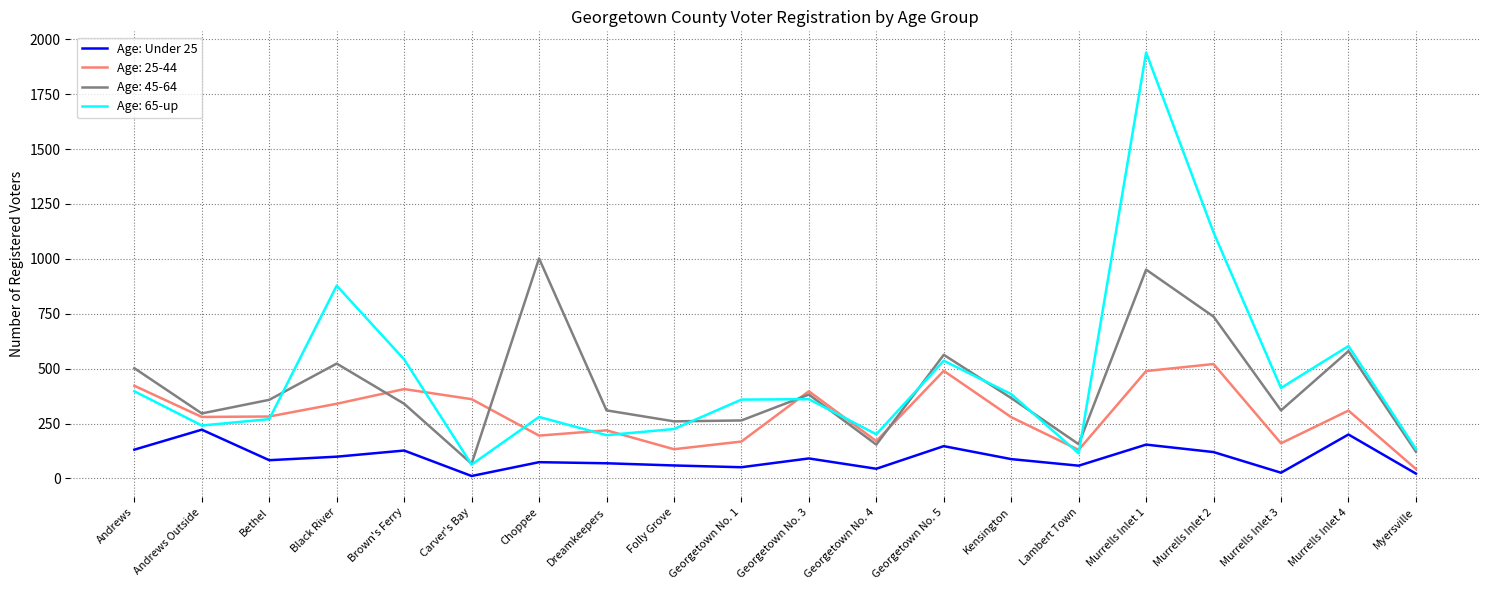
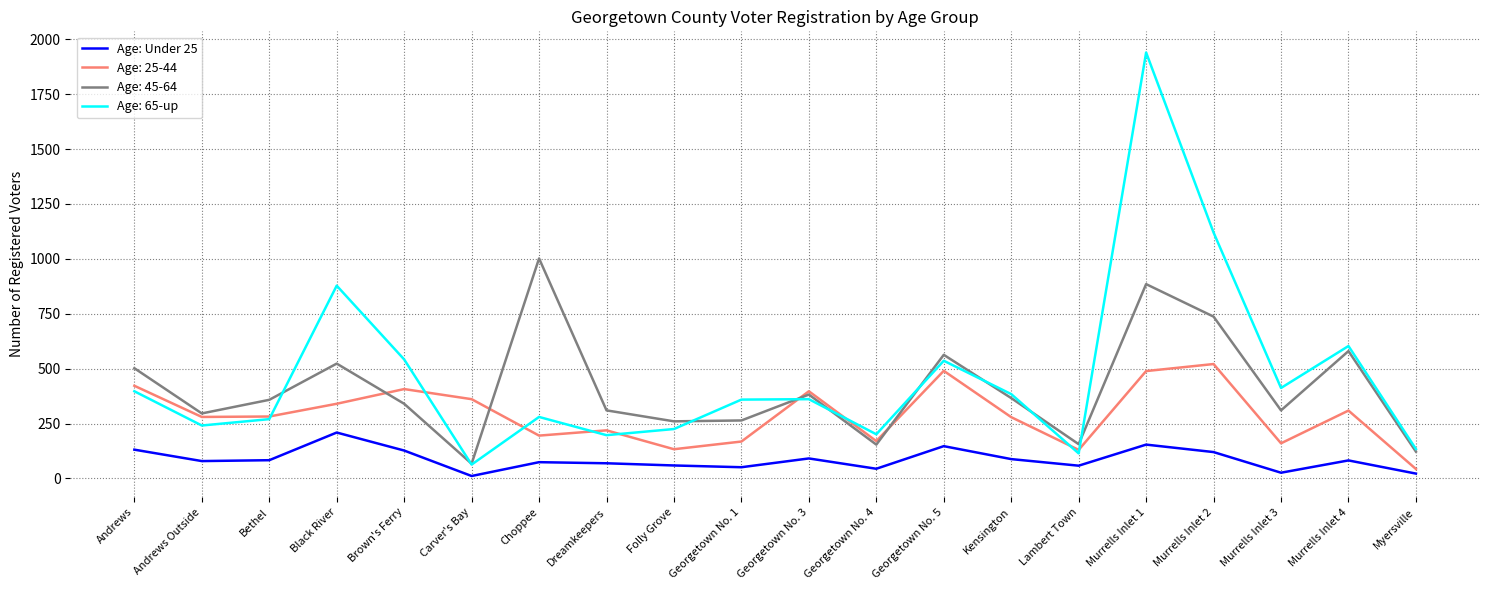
  {
    "Age: Under 25": {
      "Andrews": 130,
-     "Andrews Outside": 220,
+     "Andrews Outside": 80,
      "Bethel": 80,
-     "Black River": 100,
+     "Black River": 210,
      "Brown's Ferry": 130,
      "Carver's Bay": 10,
      "Choppee": 70,
      "Dreamkeepers": 70,
      "Folly Grove": 60,
      "Georgetown No. 1": 50,
      "Georgetown No. 3": 90,
      "Georgetown No. 4": 40,
      "Georgetown No. 5": 150,
      "Kensington": 90,
      "Lambert Town": 60,
      "Murrells Inlet 1": 150,
      "Murrells Inlet 2": 120,
      "Murrells Inlet 3": 30,
-     "Murrells Inlet 4": 200,
+     "Murrells Inlet 4": 80,
      "Myersville": 20
    },
    "Age: 25-44": {
      "Andrews": 420,
      "Andrews Outside": 280,
      "Bethel": 280,
      "Black River": 340,
      "Brown's Ferry": 410,
      "Carver's Bay": 360,
      "Choppee": 200,
      "Dreamkeepers": 220,
      "Folly Grove": 130,
      "Georgetown No. 1": 170,
      "Georgetown No. 3": 400,
      "Georgetown No. 4": 170,
      "Georgetown No. 5": 490,
      "Kensington": 280,
      "Lambert Town": 130,
      "Murrells Inlet 1": 490,
      "Murrells Inlet 2": 520,
      "Murrells Inlet 3": 160,
      "Murrells Inlet 4": 310,
      "Myersville": 40
    },
    "Age: 45-64": {
      "Andrews": 500,
      "Andrews Outside": 300,
      "Bethel": 360,
      "Black River": 520,
      "Brown's Ferry": 340,
      "Choppee": 1000,
      "Dreamkeepers": 310,
      "Folly Grove": 260,
      "Georgetown No. 1": 260,
      "Georgetown No. 3": 380,
      "Georgetown No. 4": 150,
      "Georgetown No. 5": 560,
      "Kensington": 370,
      "Lambert Town": 160,
-     "Murrells Inlet 1": 950,
+     "Murrells Inlet 1": 890,
      "Murrells Inlet 2": 740,
      "Murrells Inlet 3": 310,
      "Murrells Inlet 4": 580,
      "Myersville": 120
    },
    "Age: 65-up": {
      "Andrews": 400,
      "Andrews Outside": 240,
      "Bethel": 270,
      "Black River": 880,
      "Brown's Ferry": 540,
      "Choppee": 280,
      "Dreamkeepers": 200,
      "Folly Grove": 230,
      "Georgetown No. 1": 360,
      "Georgetown No. 3": 360,
      "Georgetown No. 4": 200,
      "Georgetown No. 5": 540,
      "Kensington": 380,
      "Lambert Town": 110,
      "Murrells Inlet 1": 1940,
      "Murrells Inlet 2": 1120,
      "Murrells Inlet 3": 410,
      "Murrells Inlet 4": 600,
      "Myersville": 130
    }
  }
